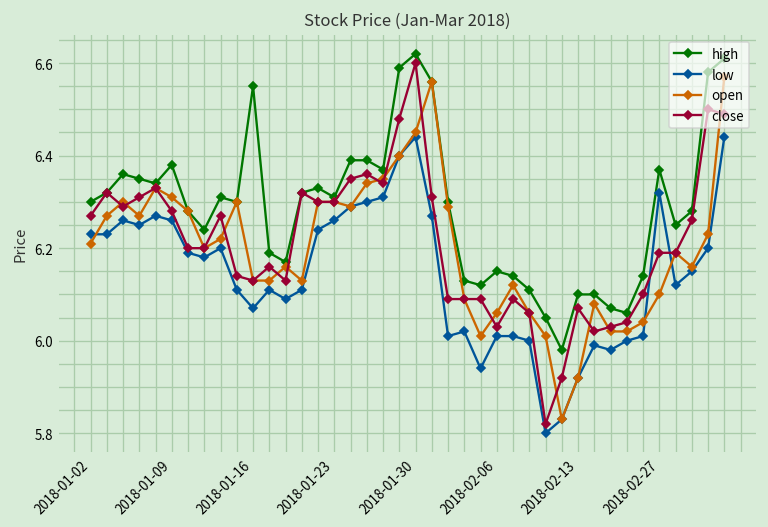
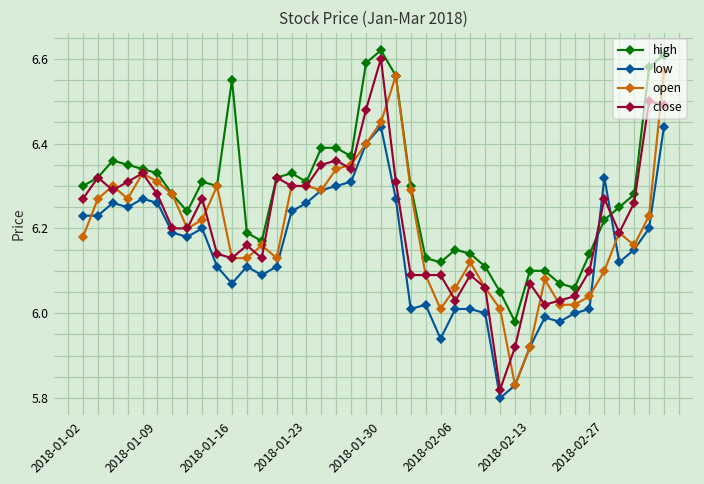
  {
    "high": {
      "2018-01-02": 6.30,
-     "2018-01-09": 6.38,
+     "2018-01-09": 6.33,
      "2018-01-16": 6.55,
      "2018-01-23": 6.31,
      "2018-01-30": 6.62,
      "2018-02-06": 6.15,
      "2018-02-13": 6.10,
-     "2018-02-27": 6.37
+     "2018-02-27": 6.22
    },
    "low": {
      "2018-01-02": 6.23,
      "2018-01-09": 6.26,
      "2018-01-16": 6.07,
      "2018-01-23": 6.26,
      "2018-01-30": 6.44,
      "2018-02-06": 6.01,
      "2018-02-27": 6.32
    },
    "open": {
-     "2018-01-02": 6.21,
+     "2018-01-02": 6.18,
      "2018-01-09": 6.31,
      "2018-01-30": 6.45,
      "2018-02-06": 6.06,
      "2018-02-27": 6.10
    },
    "close": {
      "2018-01-02": 6.27,
      "2018-01-09": 6.28,
      "2018-01-30": 6.60,
      "2018-02-06": 6.03,
      "2018-02-13": 6.07,
-     "2018-02-27": 6.19
+     "2018-02-27": 6.27
    }
  }
